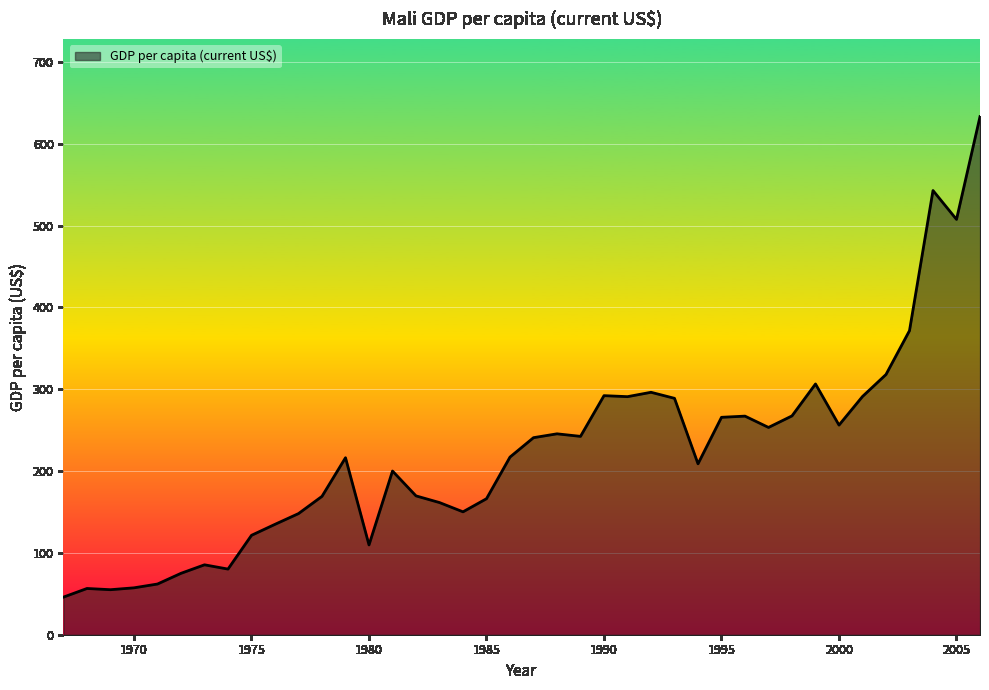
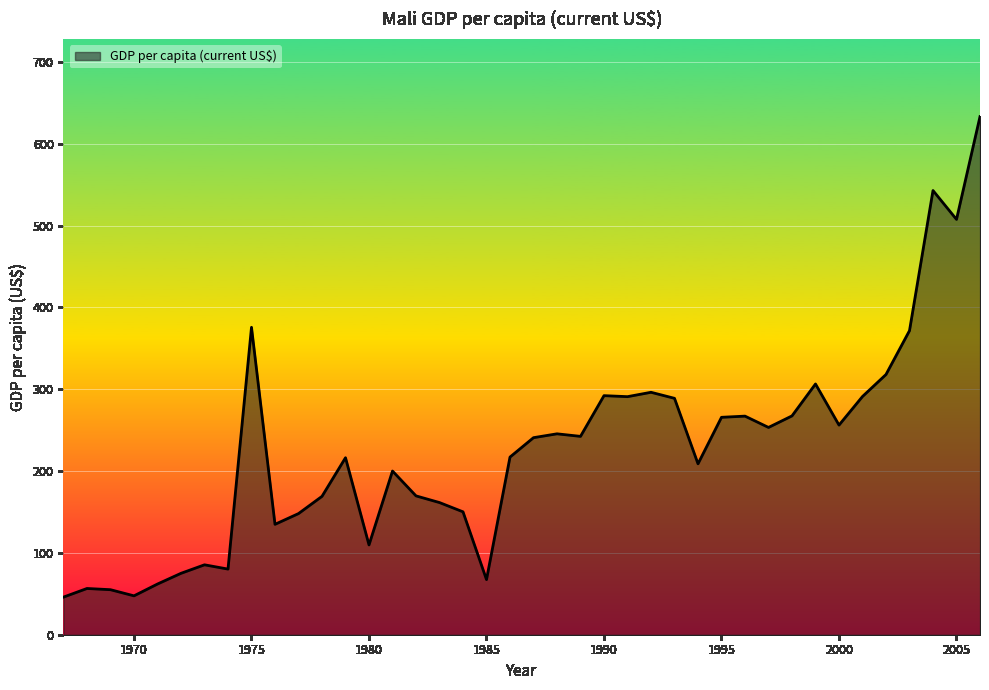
  {
-   "1970": 60,
-   "1975": 120,
+   "1970": 50,
+   "1975": 380,
    "1980": 110,
-   "1985": 170,
+   "1985": 70,
    "1990": 290,
    "1995": 270,
    "2000": 260,
    "2005": 510
  }
